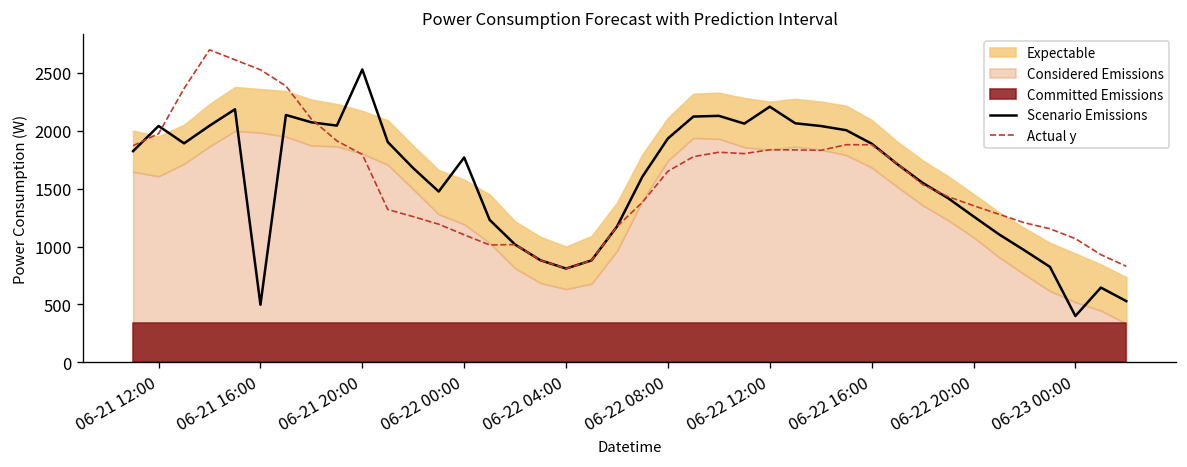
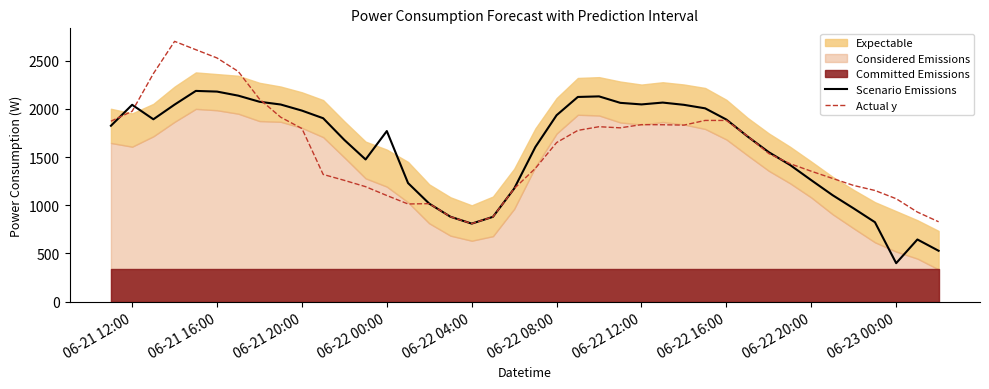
  {
    "Scenario Emissions": {
      "06-21 12:00": 2000,
-     "06-21 16:00": 500,
-     "06-21 20:00": 2500,
+     "06-21 16:00": 2200,
+     "06-21 20:00": 2000,
      "06-22 00:00": 1800,
      "06-22 08:00": 1900,
-     "06-22 12:00": 2200,
+     "06-22 12:00": 2000,
      "06-22 20:00": 1300,
      "06-23 00:00": 400
    }
  }
